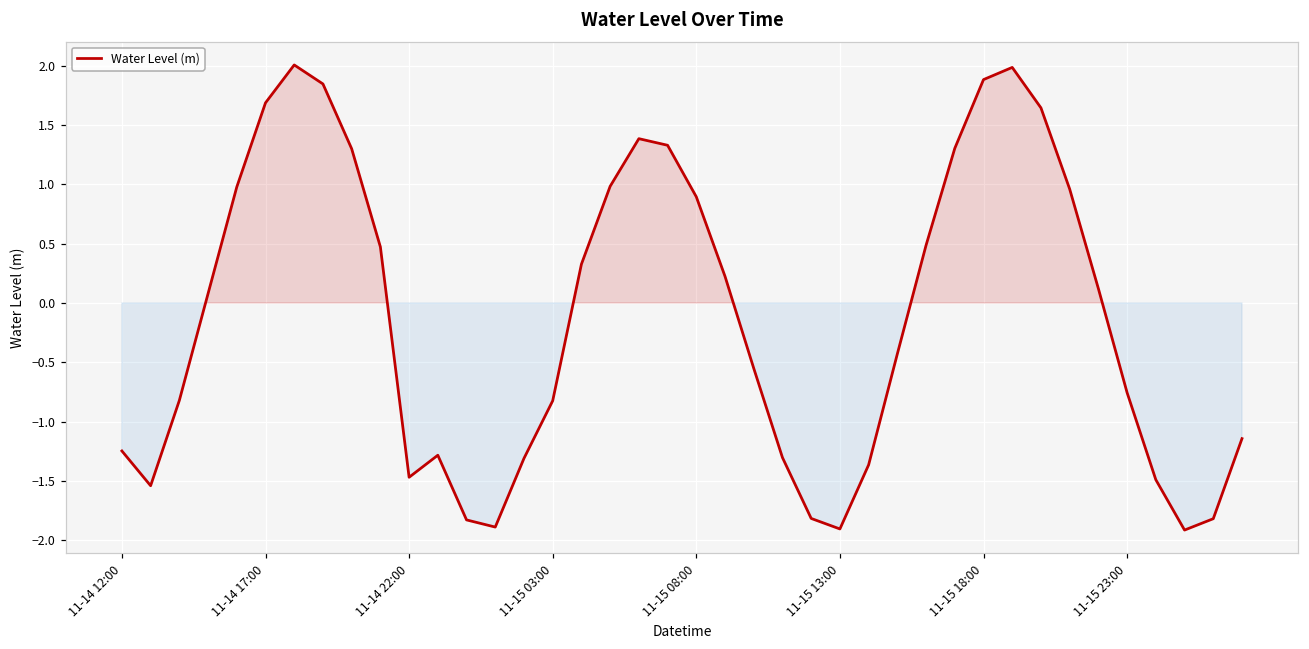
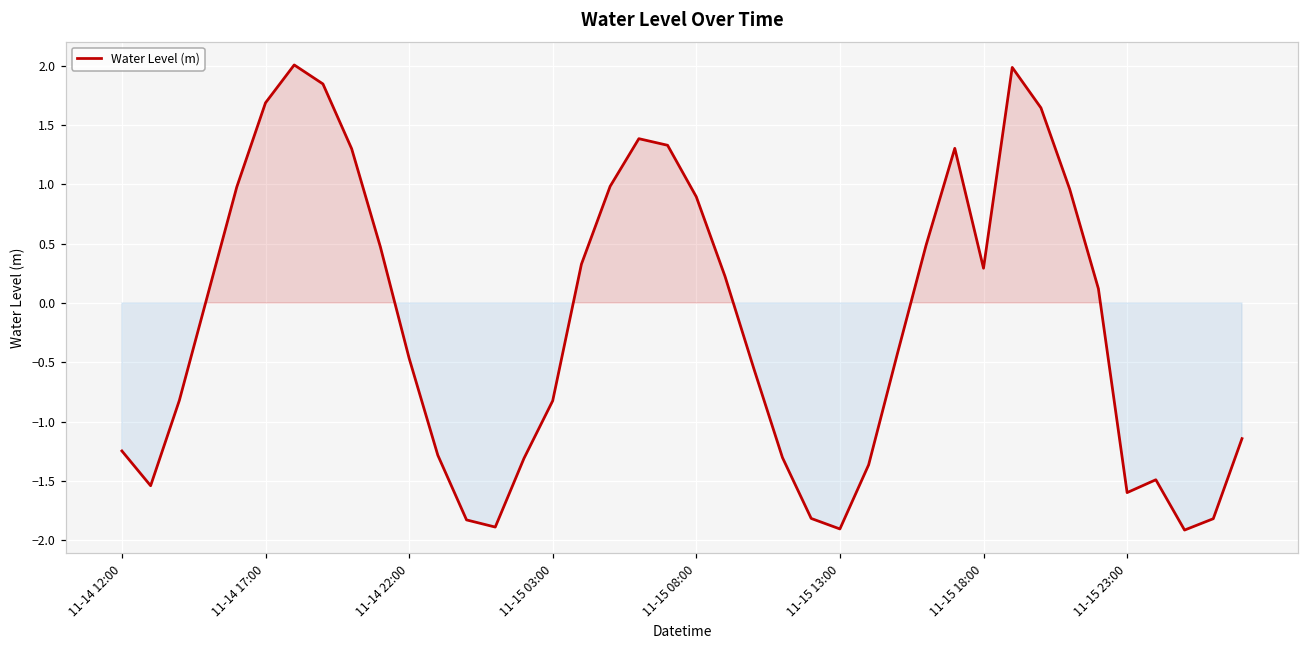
  {
    "11-14 12:00": -1.25,
    "11-14 17:00": 1.69,
-   "11-14 22:00": -1.47,
+   "11-14 22:00": -0.47,
    "11-15 03:00": -0.82,
    "11-15 08:00": 0.90,
    "11-15 13:00": -1.91,
-   "11-15 18:00": 1.88,
-   "11-15 23:00": -0.76
+   "11-15 18:00": 0.29,
+   "11-15 23:00": -1.60
  }
